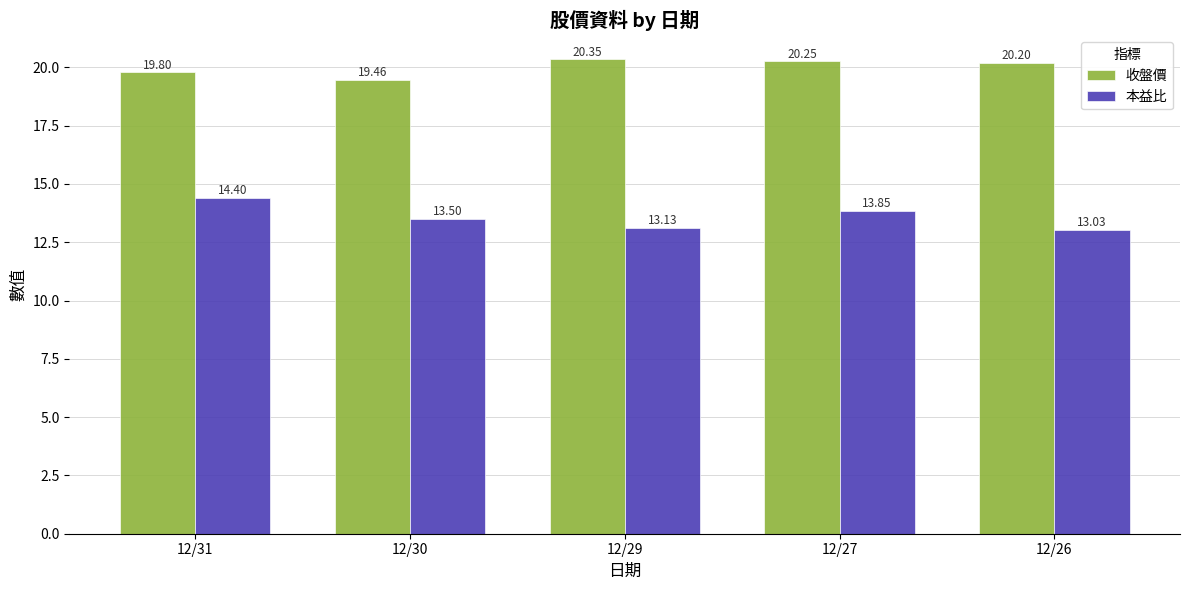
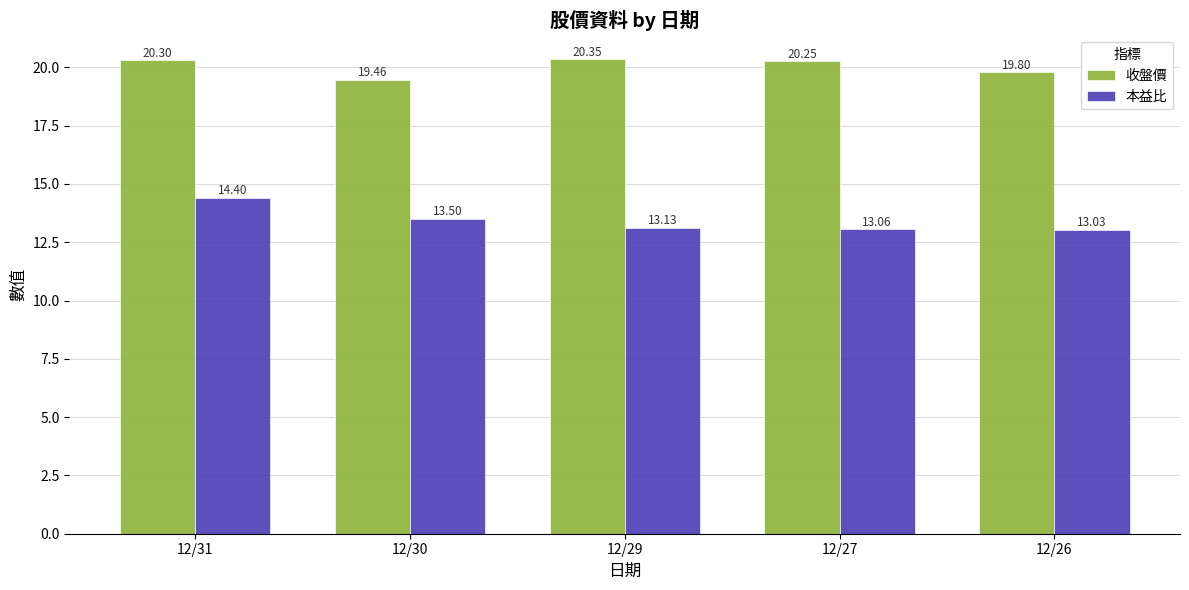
  {
    "收盤價": {
-     "12/31": 19.80,
+     "12/31": 20.30,
      "12/30": 19.46,
      "12/29": 20.35,
      "12/27": 20.25,
-     "12/26": 20.20
+     "12/26": 19.80
    },
    "本益比": {
      "12/31": 14.40,
      "12/30": 13.50,
      "12/29": 13.13,
-     "12/27": 13.85,
+     "12/27": 13.06,
      "12/26": 13.03
    }
  }
